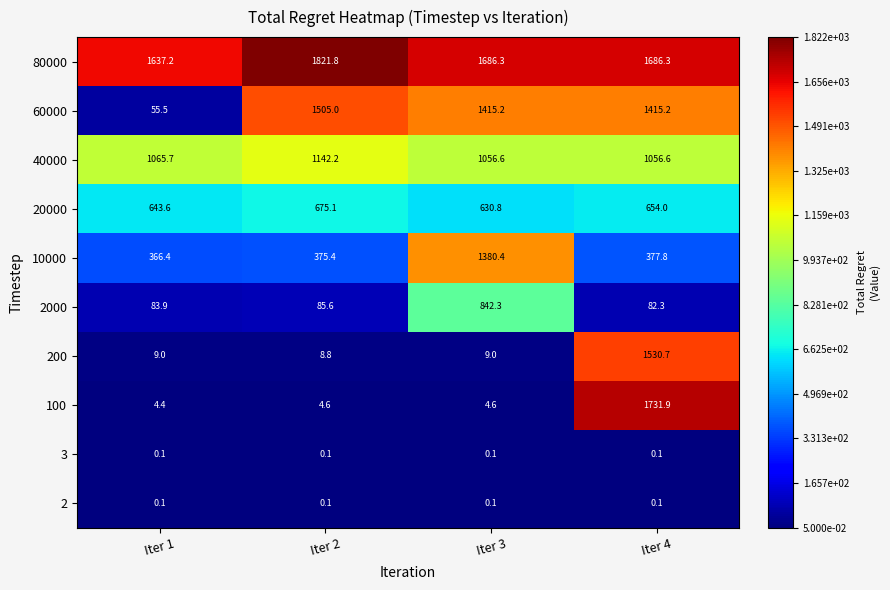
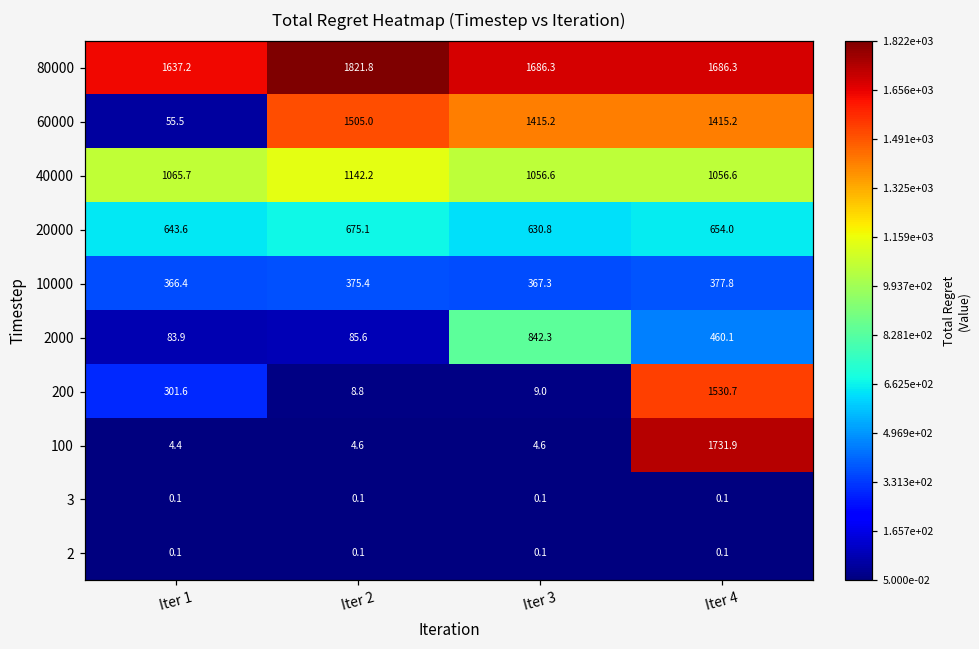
  {
    "80000": {
      "Iter 1": 1637.2,
      "Iter 2": 1821.8,
      "Iter 3": 1686.3,
      "Iter 4": 1686.3
    },
    "60000": {
      "Iter 1": 55.5,
      "Iter 2": 1505.0,
      "Iter 3": 1415.2,
      "Iter 4": 1415.2
    },
    "40000": {
      "Iter 1": 1065.7,
      "Iter 2": 1142.2,
      "Iter 3": 1056.6,
      "Iter 4": 1056.6
    },
    "20000": {
      "Iter 1": 643.6,
      "Iter 2": 675.1,
      "Iter 3": 630.8,
      "Iter 4": 654.0
    },
    "10000": {
      "Iter 1": 366.4,
      "Iter 2": 375.4,
-     "Iter 3": 1380.4,
+     "Iter 3": 367.3,
      "Iter 4": 377.8
    },
    "2000": {
      "Iter 1": 83.9,
      "Iter 2": 85.6,
      "Iter 3": 842.3,
-     "Iter 4": 82.3
+     "Iter 4": 460.1
    },
    "200": {
-     "Iter 1": 9.0,
+     "Iter 1": 301.6,
      "Iter 2": 8.8,
      "Iter 3": 9.0,
      "Iter 4": 1530.7
    },
    "100": {
      "Iter 1": 4.4,
      "Iter 2": 4.6,
      "Iter 3": 4.6,
      "Iter 4": 1731.9
    },
    "3": {
      "Iter 1": 0.1,
      "Iter 2": 0.1,
      "Iter 3": 0.1,
      "Iter 4": 0.1
    },
    "2": {
      "Iter 1": 0.1,
      "Iter 2": 0.1,
      "Iter 3": 0.1,
      "Iter 4": 0.1
    }
  }
